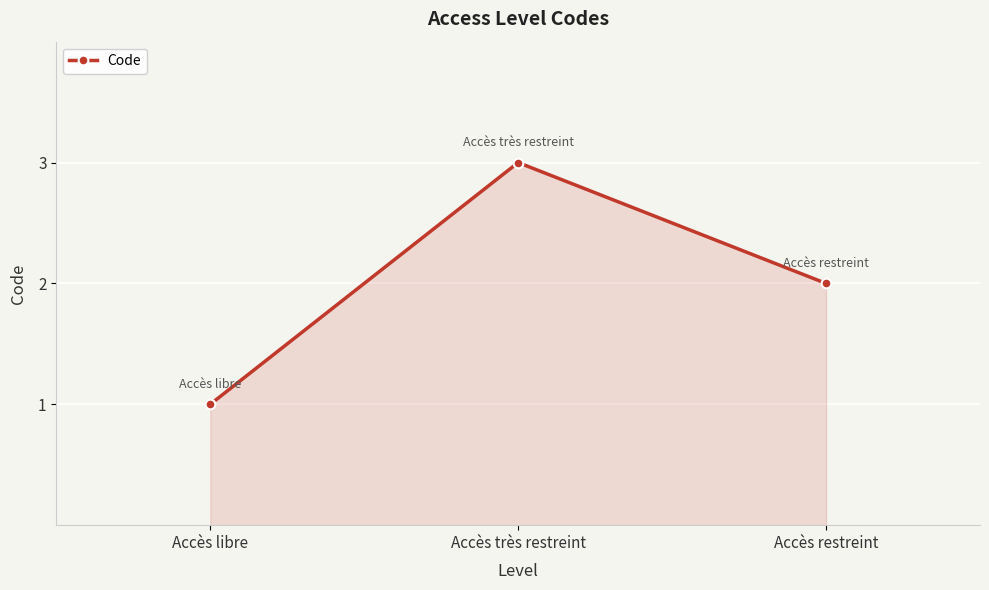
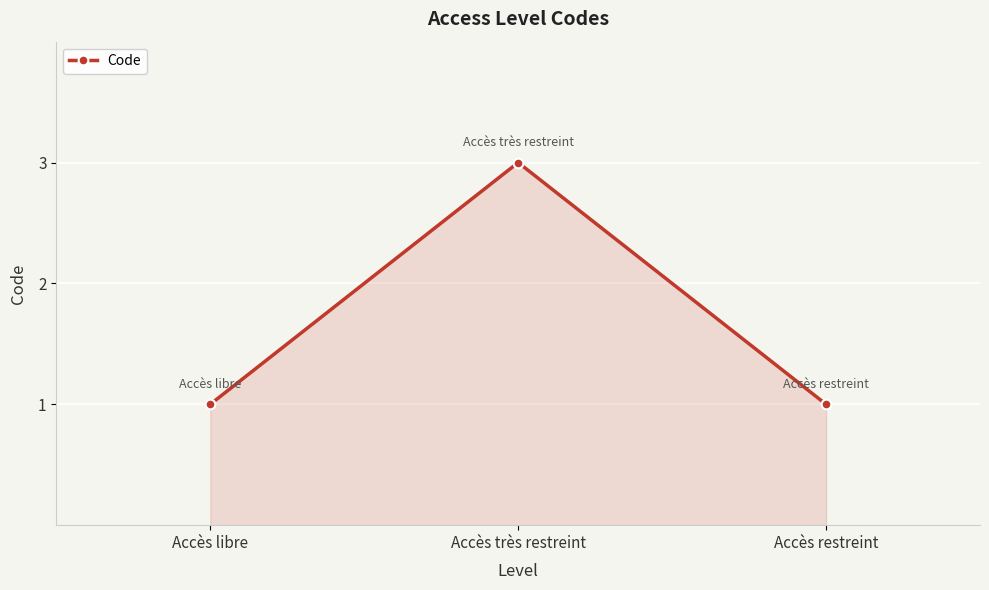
  {
    "Accès libre": 1,
    "Accès très restreint": 3,
-   "Accès restreint": 2
+   "Accès restreint": 1
  }
